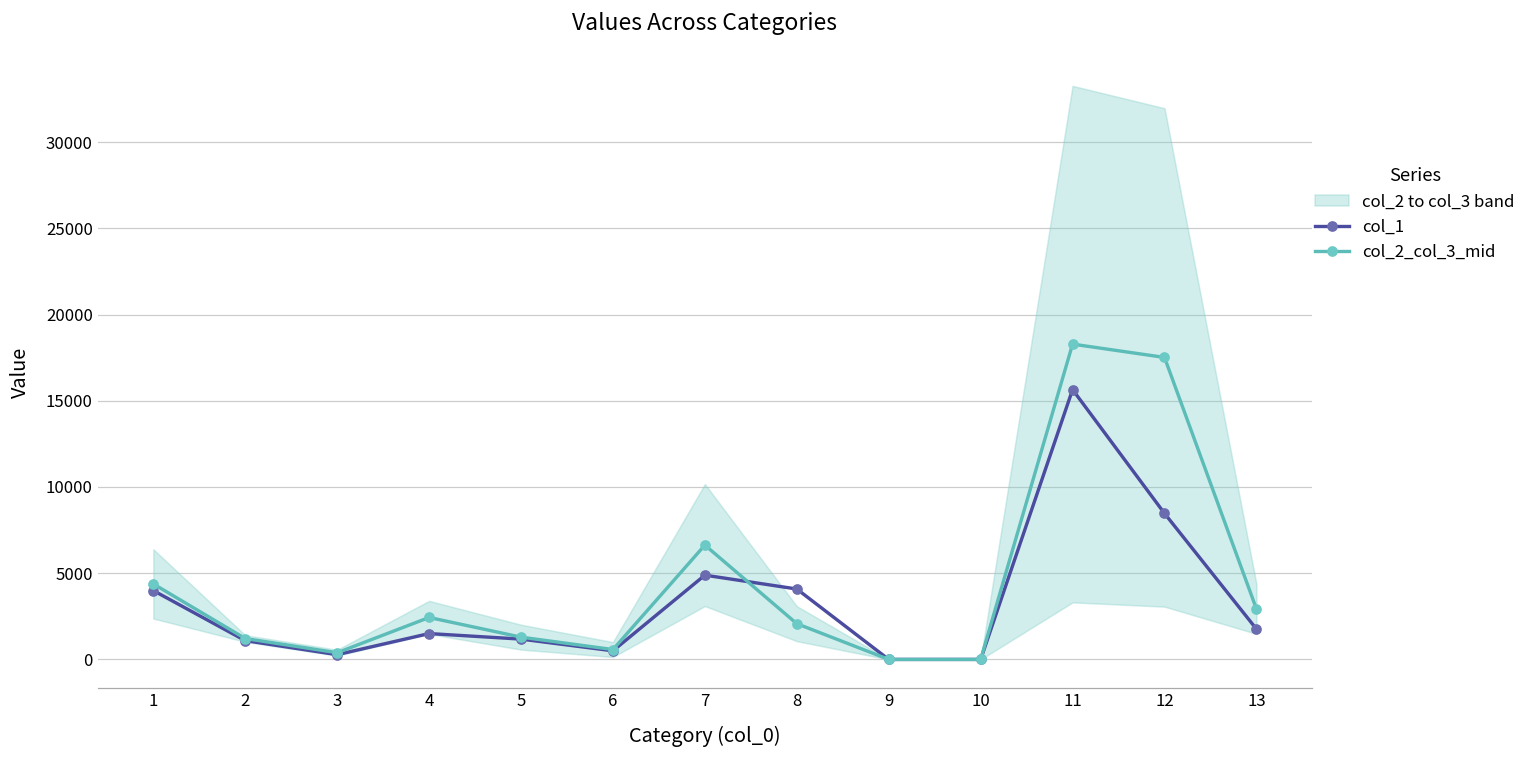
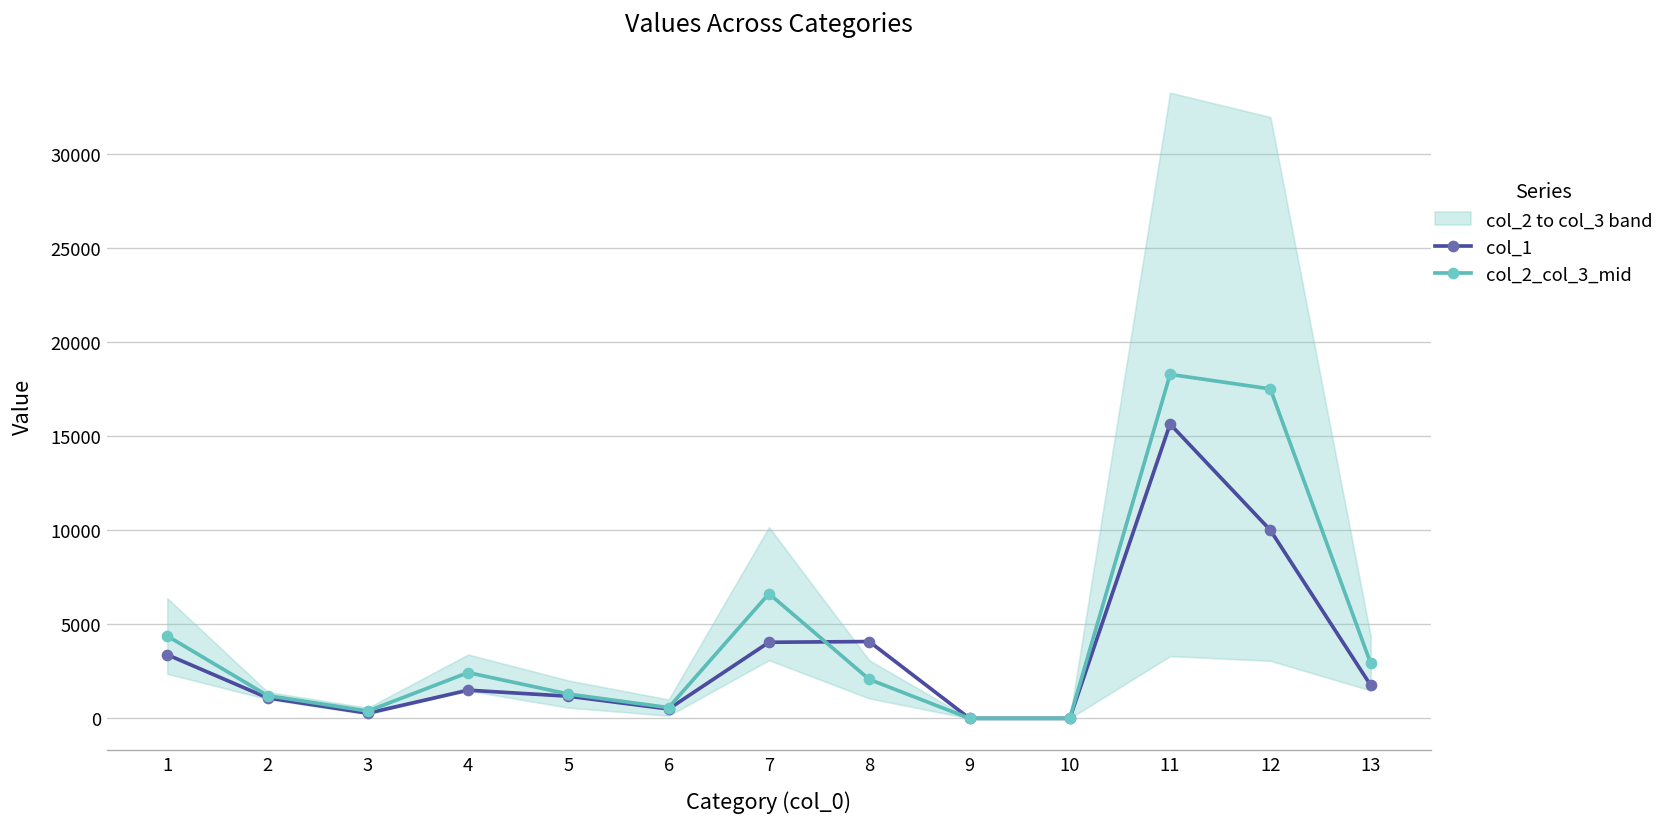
  {
    "col_1": {
-     "1": 4000,
+     "1": 3400,
      "4": 1500,
-     "7": 4900,
+     "7": 4000,
      "8": 4100,
      "11": 15600,
-     "12": 8500,
+     "12": 10000,
      "13": 1800
    }
  }
